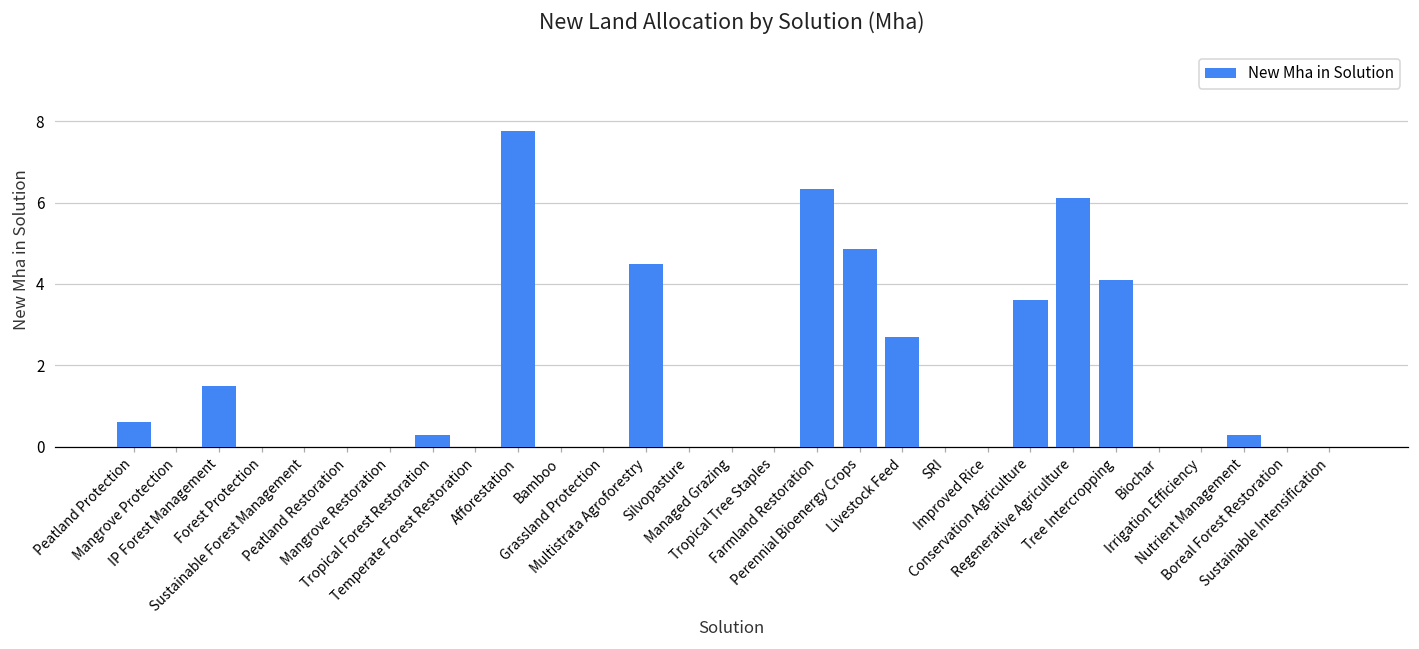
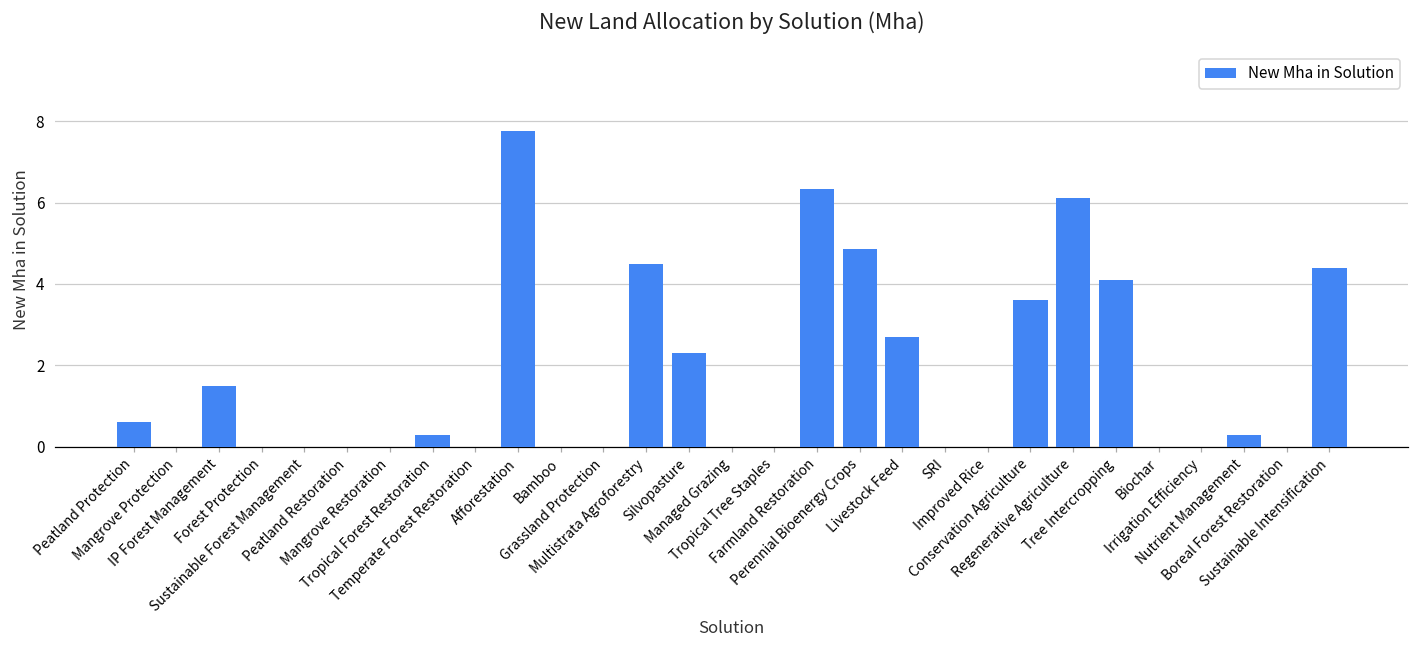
  {
    "Peatland Protection": 0.6,
    "Mangrove Protection": 0.0,
    "IP Forest Management": 1.5,
    "Forest Protection": 0.0,
    "Sustainable Forest Management": 0.0,
    "Peatland Restoration": 0.0,
    "Mangrove Restoration": 0.0,
    "Tropical Forest Restoration": 0.3,
    "Temperate Forest Restoration": 0.0,
    "Afforestation": 7.8,
    "Bamboo": 0.0,
    "Grassland Protection": 0.0,
    "Multistrata Agroforestry": 4.5,
-   "Silvopasture": 0.0,
+   "Silvopasture": 2.3,
    "Managed Grazing": 0.0,
    "Tropical Tree Staples": 0.0,
    "Farmland Restoration": 6.3,
    "Perennial Bioenergy Crops": 4.8,
    "Livestock Feed": 2.7,
    "SRI": 0.0,
    "Improved Rice": 0.0,
    "Conservation Agriculture": 3.6,
    "Regenerative Agriculture": 6.1,
    "Tree Intercropping": 4.1,
    "Biochar": 0.0,
    "Irrigation Efficiency": 0.0,
    "Nutrient Management": 0.3,
    "Boreal Forest Restoration": 0.0,
-   "Sustainable Intensification": 0.0
+   "Sustainable Intensification": 4.4
  }
